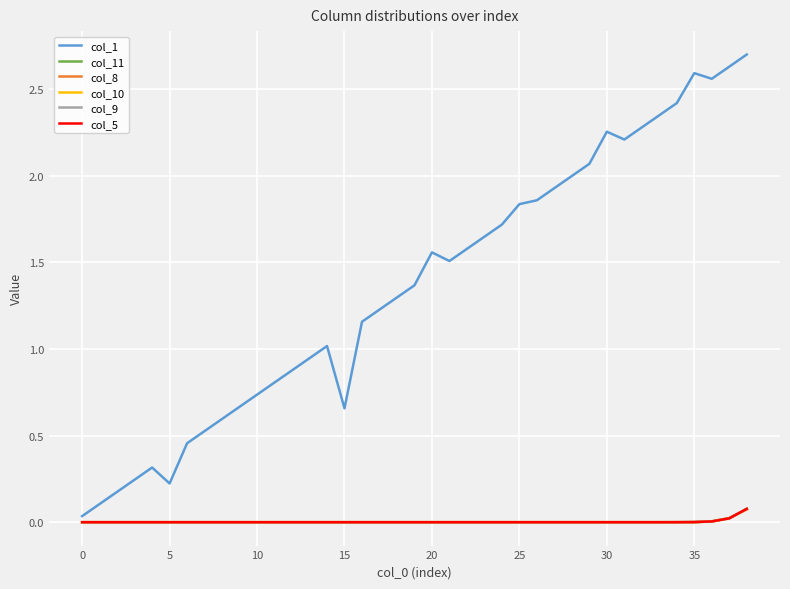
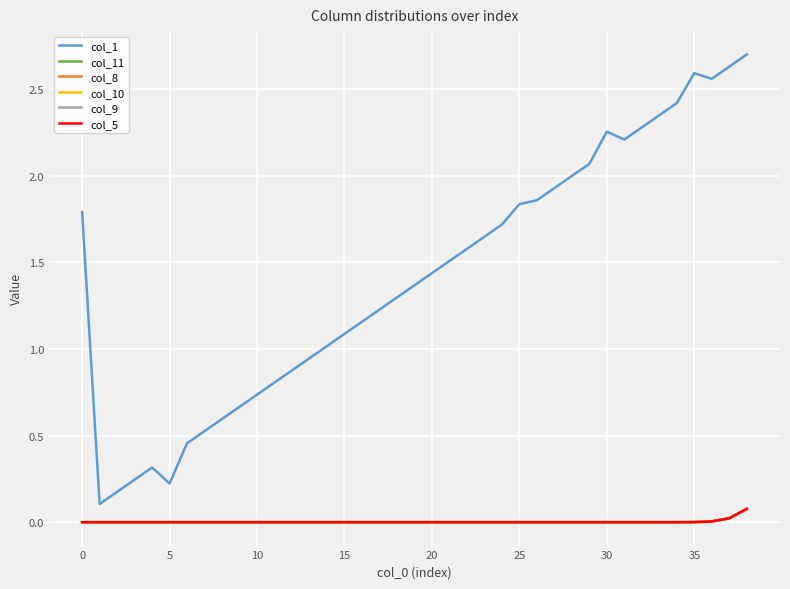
  {
    "col_1": {
-     "0": 0.04,
+     "0": 1.79,
      "5": 0.22,
      "10": 0.74,
-     "15": 0.66,
-     "20": 1.56,
+     "15": 1.09,
+     "20": 1.44,
      "25": 1.84,
      "30": 2.25,
      "35": 2.59
    }
  }
